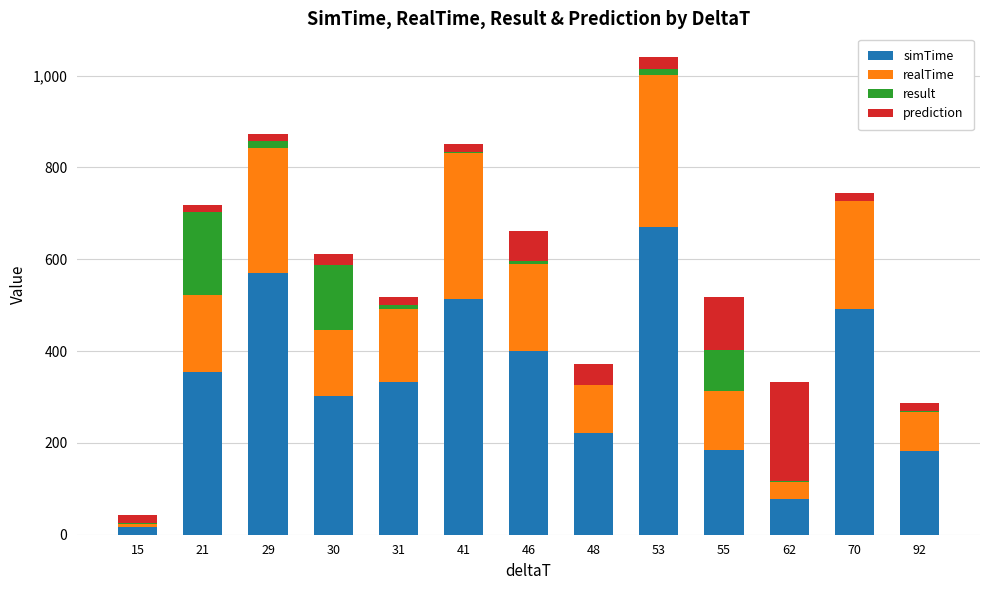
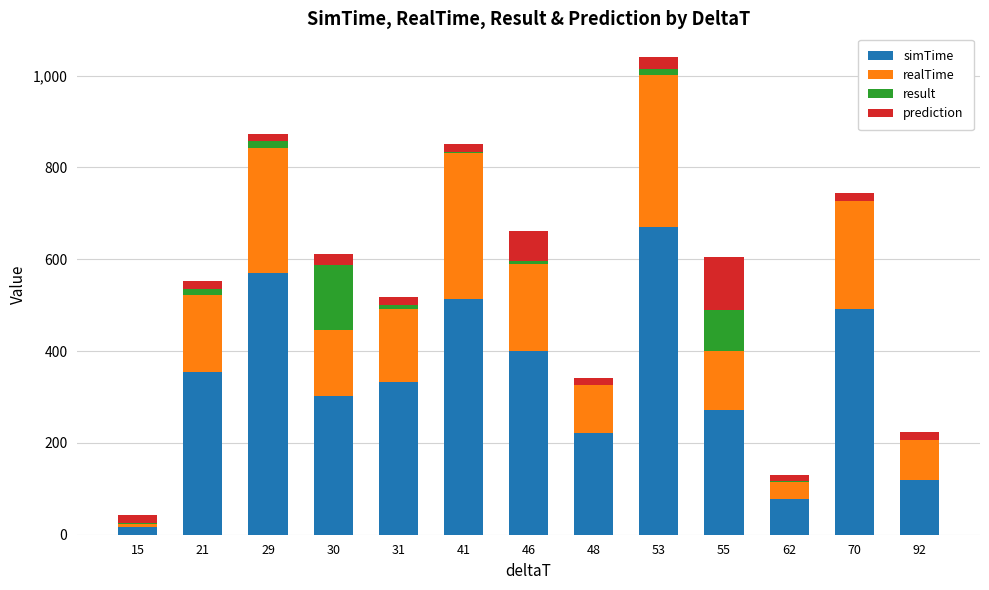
  {
    "simTime": {
      "15": 20,
      "21": 350,
      "29": 570,
      "30": 300,
      "31": 330,
      "41": 510,
      "46": 400,
      "48": 220,
      "53": 670,
-     "55": 180,
+     "55": 270,
      "62": 80,
      "70": 490,
-     "92": 180
+     "92": 120
    },
    "realTime": {
      "15": 10,
      "21": 170,
      "29": 270,
      "30": 140,
      "31": 160,
      "41": 320,
      "46": 190,
      "48": 100,
      "53": 330,
      "55": 130,
      "62": 40,
      "70": 230,
      "92": 90
    },
    "result": {
-     "21": 180,
+     "21": 10,
      "29": 10,
      "30": 140,
      "31": 10,
      "46": 10,
      "53": 10,
      "55": 90
    },
    "prediction": {
      "15": 20,
      "21": 20,
      "29": 20,
      "30": 20,
      "31": 20,
      "41": 20,
      "46": 70,
-     "48": 50,
+     "48": 20,
      "53": 20,
      "55": 110,
-     "62": 220,
+     "62": 10,
      "70": 20,
      "92": 20
    }
  }
